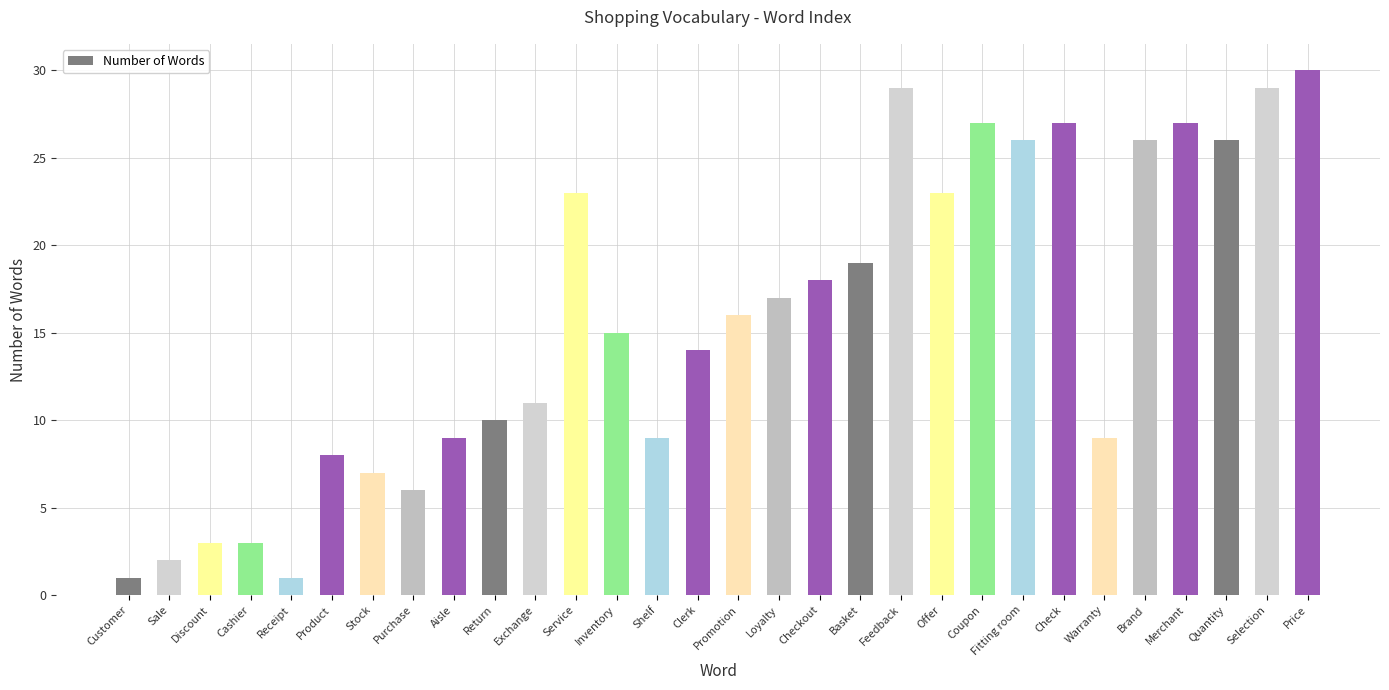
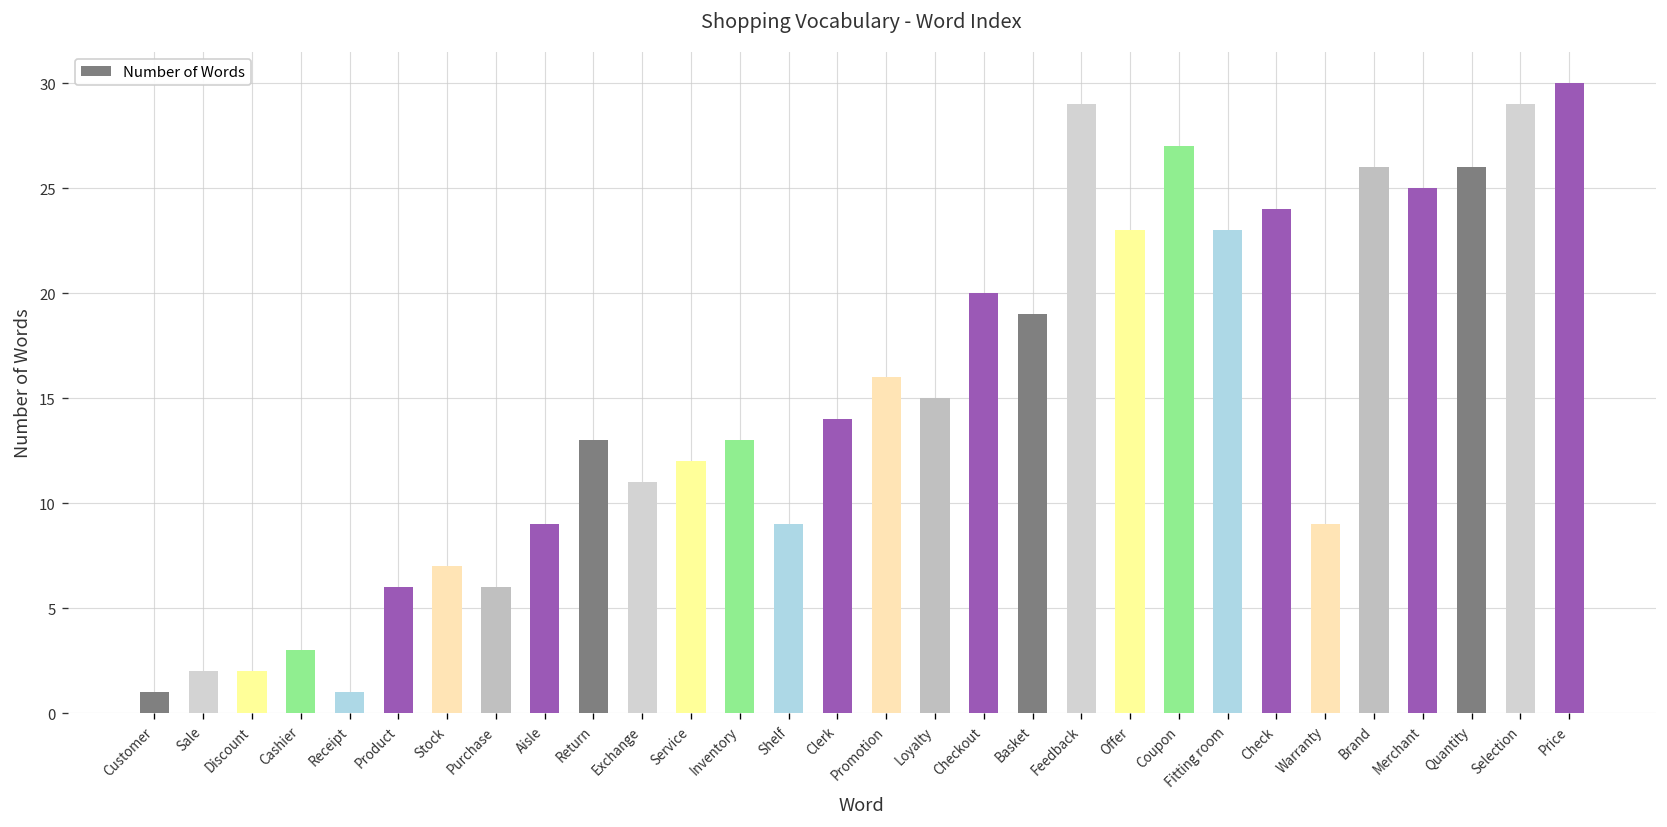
  {
    "Customer": 1,
    "Sale": 2,
-   "Discount": 3,
+   "Discount": 2,
    "Cashier": 3,
    "Receipt": 1,
-   "Product": 8,
+   "Product": 6,
    "Stock": 7,
    "Purchase": 6,
    "Aisle": 9,
-   "Return": 10,
+   "Return": 13,
    "Exchange": 11,
-   "Service": 23,
-   "Inventory": 15,
+   "Service": 12,
+   "Inventory": 13,
    "Shelf": 9,
    "Clerk": 14,
    "Promotion": 16,
-   "Loyalty": 17,
-   "Checkout": 18,
+   "Loyalty": 15,
+   "Checkout": 20,
    "Basket": 19,
    "Feedback": 29,
    "Offer": 23,
    "Coupon": 27,
-   "Fitting room": 26,
-   "Check": 27,
+   "Fitting room": 23,
+   "Check": 24,
    "Warranty": 9,
    "Brand": 26,
-   "Merchant": 27,
+   "Merchant": 25,
    "Quantity": 26,
    "Selection": 29,
    "Price": 30
  }
